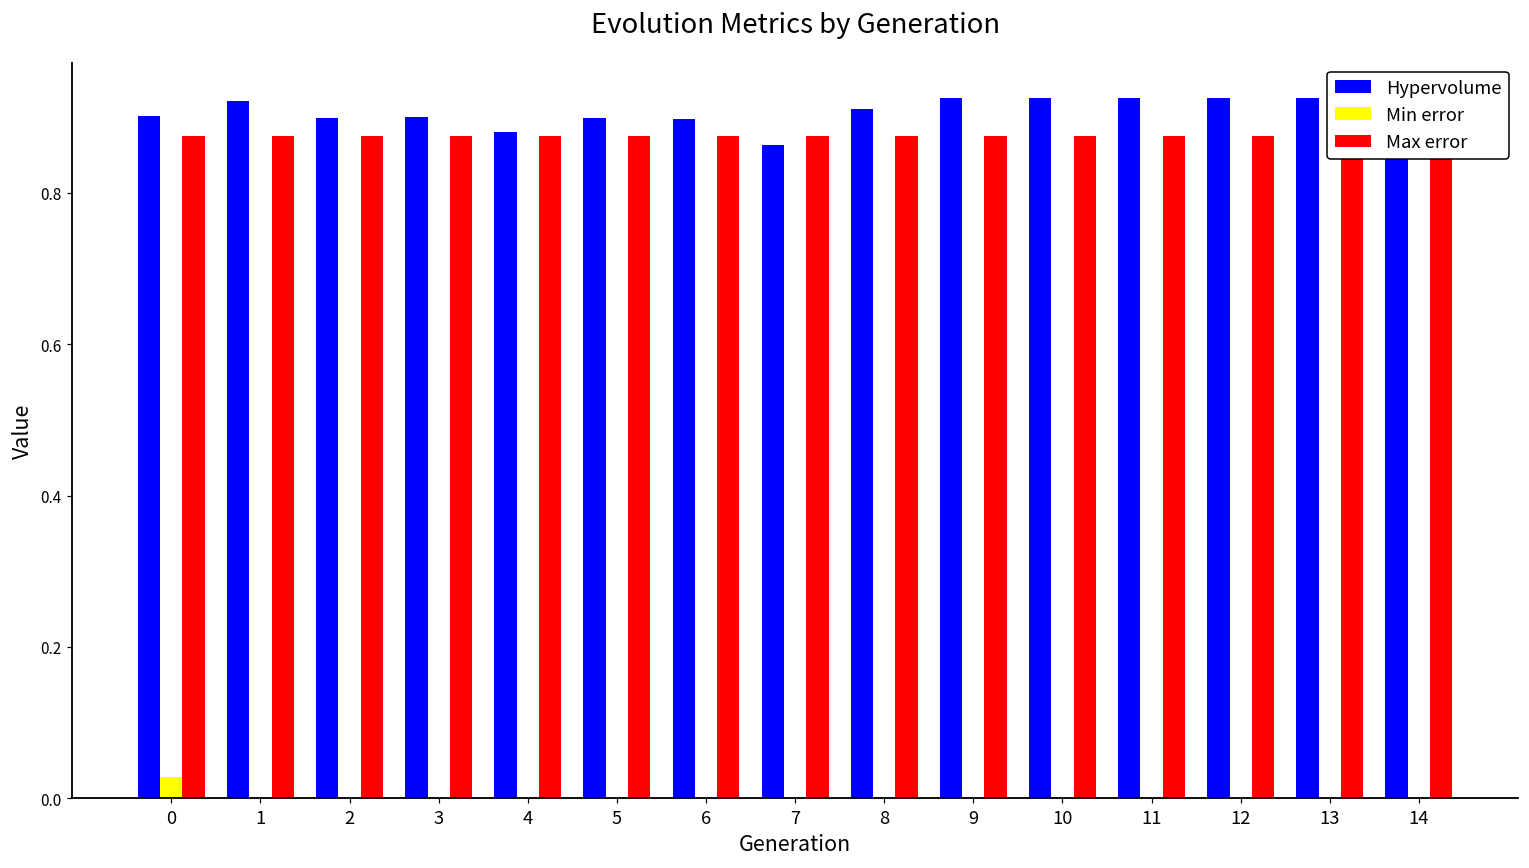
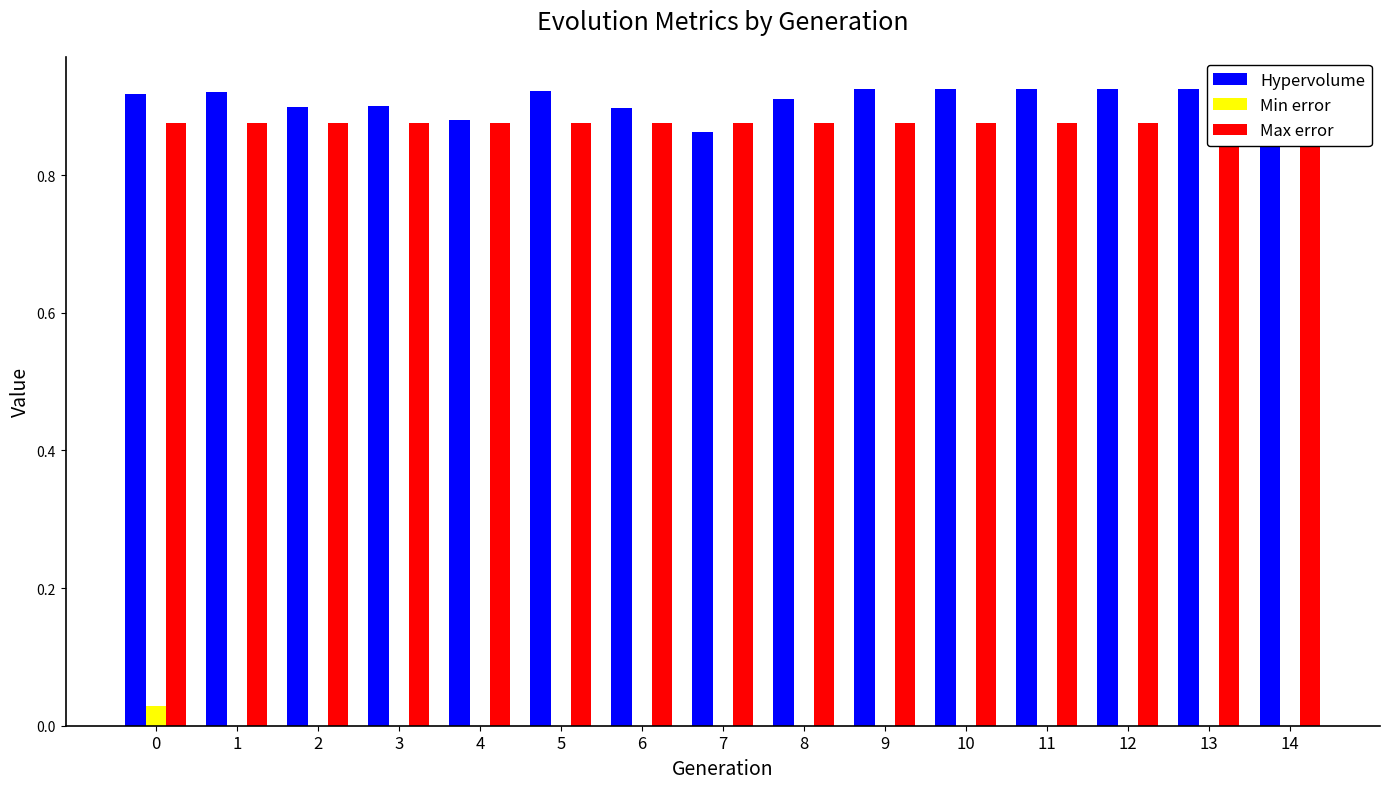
  {
    "Hypervolume": {
-     "0": 0.90,
+     "0": 0.92,
      "1": 0.92,
      "2": 0.90,
      "3": 0.90,
      "4": 0.88,
-     "5": 0.90,
+     "5": 0.92,
      "6": 0.90,
      "7": 0.86,
      "8": 0.91,
      "9": 0.93,
      "10": 0.93,
      "11": 0.93,
      "12": 0.93,
      "13": 0.93
    },
    "Min error": {
      "0": 0.03,
      "1": 0.00,
      "2": 0.00,
      "3": 0.00,
      "4": 0.00,
      "5": 0.00,
      "6": 0.00,
      "7": 0.00,
      "8": 0.00,
      "9": 0.00,
      "10": 0.00,
      "11": 0.00,
      "12": 0.00,
      "13": 0.00,
      "14": 0.00
    },
    "Max error": {
      "0": 0.88,
      "1": 0.88,
      "2": 0.88,
      "3": 0.88,
      "4": 0.88,
      "5": 0.88,
      "6": 0.88,
      "7": 0.88,
      "8": 0.88,
      "9": 0.88,
      "10": 0.88,
      "11": 0.88,
      "12": 0.88
    }
  }
